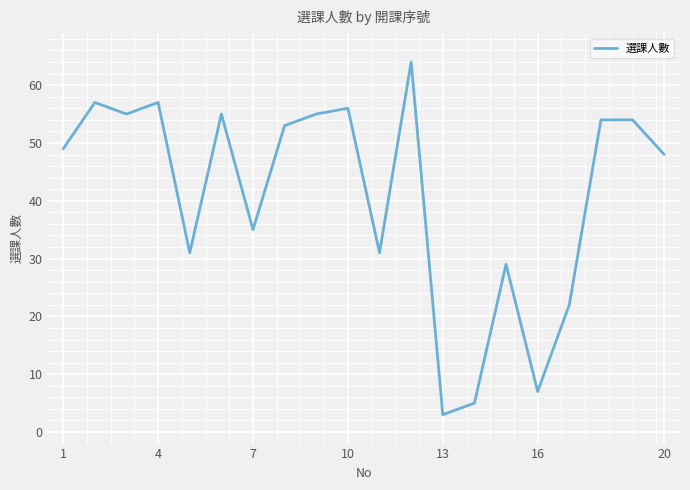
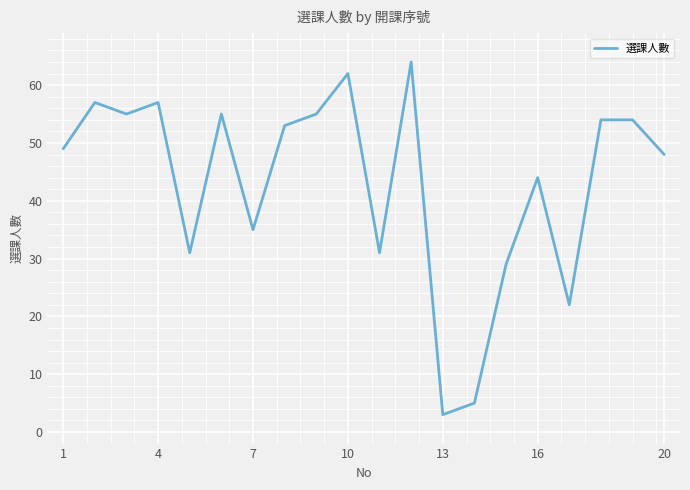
  {
    "1": 49,
    "4": 57,
    "7": 35,
-   "10": 56,
+   "10": 62,
    "13": 3,
-   "16": 7,
+   "16": 44,
    "20": 48
  }
